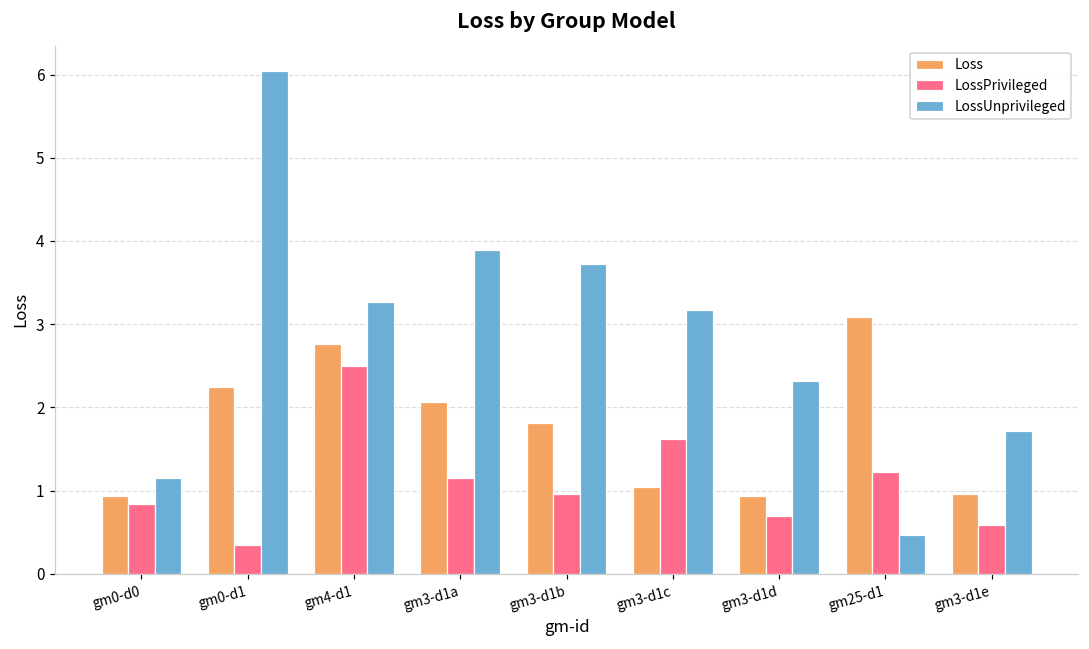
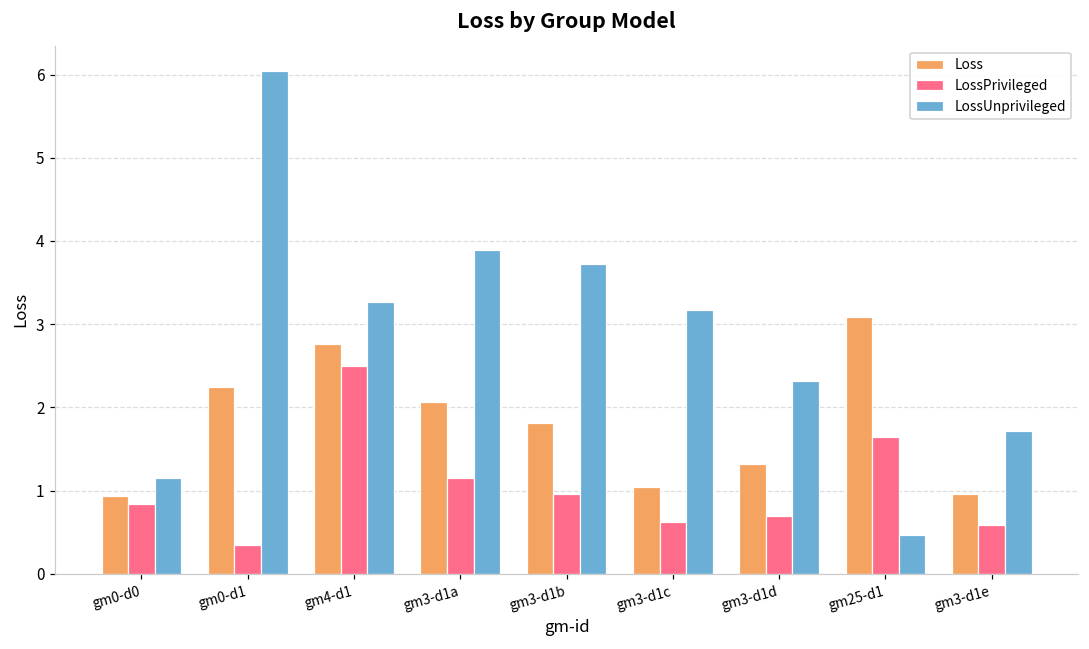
  {
    "Loss": {
      "gm0-d0": 0.9,
      "gm0-d1": 2.2,
      "gm4-d1": 2.8,
      "gm3-d1a": 2.1,
      "gm3-d1b": 1.8,
      "gm3-d1c": 1.0,
-     "gm3-d1d": 0.9,
+     "gm3-d1d": 1.3,
      "gm25-d1": 3.1,
      "gm3-d1e": 1.0
    },
    "LossPrivileged": {
      "gm0-d0": 0.8,
      "gm0-d1": 0.3,
      "gm4-d1": 2.5,
      "gm3-d1a": 1.2,
      "gm3-d1b": 1.0,
-     "gm3-d1c": 1.6,
+     "gm3-d1c": 0.6,
      "gm3-d1d": 0.7,
-     "gm25-d1": 1.2,
+     "gm25-d1": 1.6,
      "gm3-d1e": 0.6
    },
    "LossUnprivileged": {
      "gm0-d0": 1.1,
      "gm0-d1": 6.0,
      "gm4-d1": 3.3,
      "gm3-d1a": 3.9,
      "gm3-d1b": 3.7,
      "gm3-d1c": 3.2,
      "gm3-d1d": 2.3,
      "gm25-d1": 0.5,
      "gm3-d1e": 1.7
    }
  }
